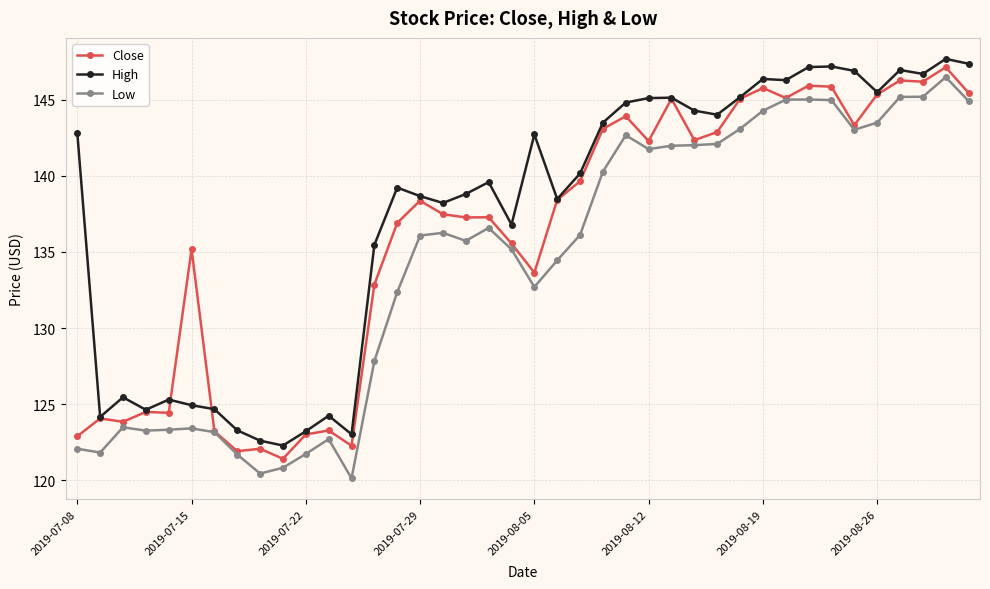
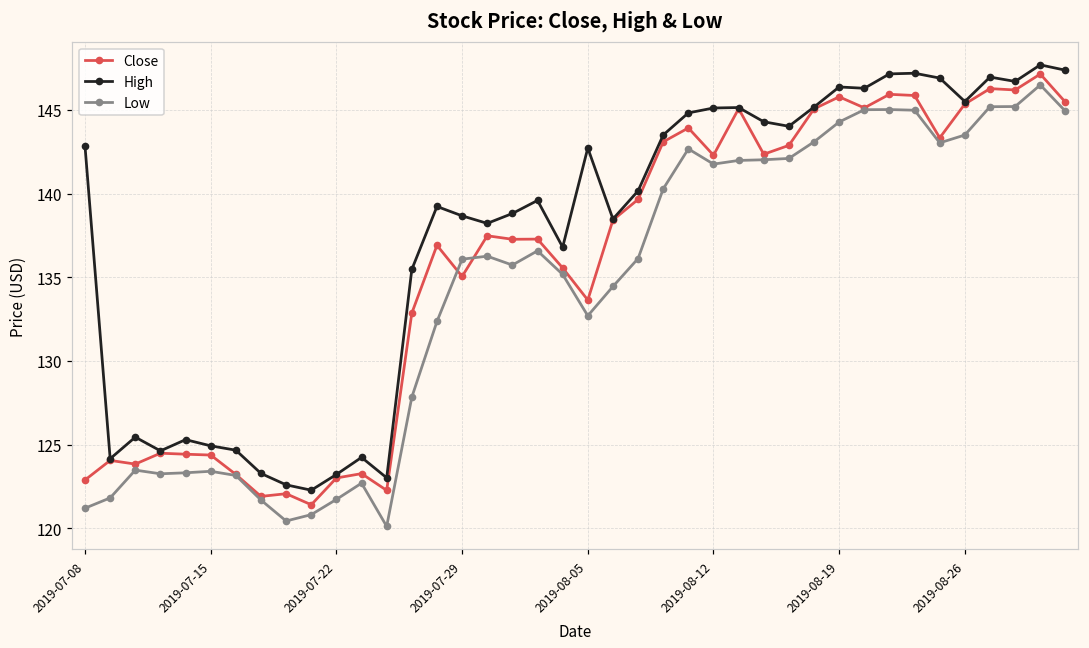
  {
    "Close": {
      "2019-07-08": 122.9,
-     "2019-07-15": 135.2,
+     "2019-07-15": 124.4,
      "2019-07-22": 123.0,
-     "2019-07-29": 138.4,
+     "2019-07-29": 135.0,
      "2019-08-05": 133.6,
      "2019-08-12": 142.3,
      "2019-08-19": 145.8
    },
    "High": {
      "2019-07-08": 142.8,
      "2019-07-15": 124.9,
      "2019-07-22": 123.2,
      "2019-07-29": 138.7,
      "2019-08-05": 142.7,
      "2019-08-12": 145.1,
      "2019-08-19": 146.4
    },
    "Low": {
-     "2019-07-08": 122.1,
+     "2019-07-08": 121.2,
      "2019-07-15": 123.4,
      "2019-07-22": 121.7,
      "2019-07-29": 136.1,
      "2019-08-05": 132.7,
      "2019-08-12": 141.8,
      "2019-08-19": 144.3,
      "2019-08-26": 143.5
    }
  }
